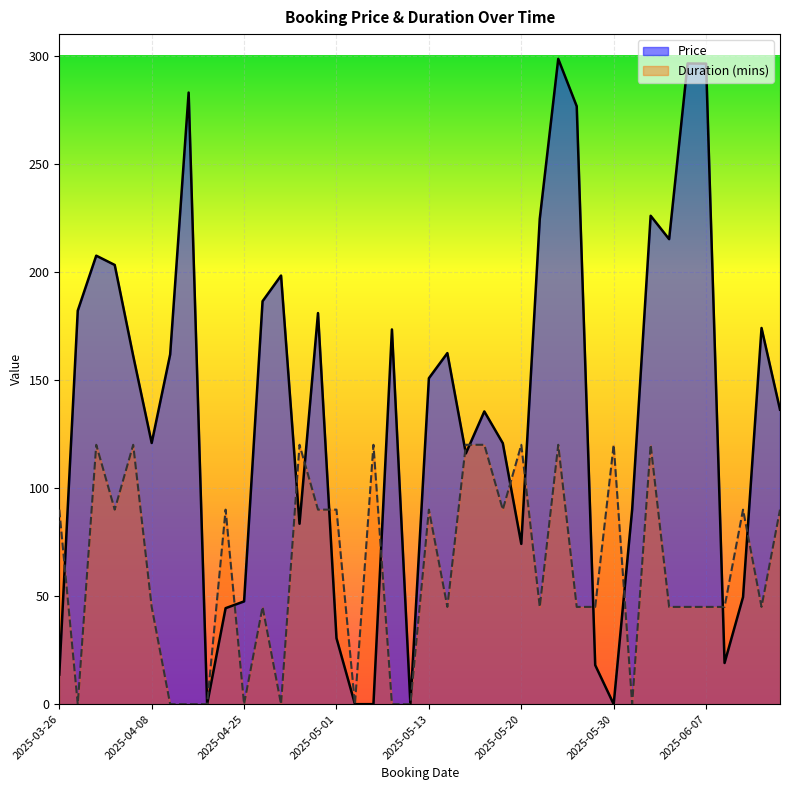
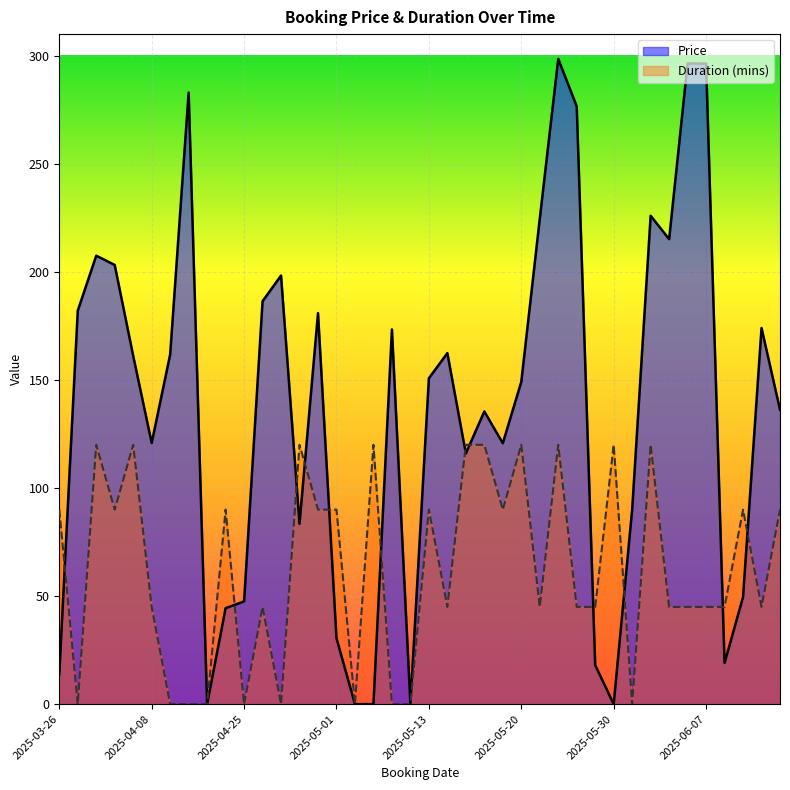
  {
    "Price": {
      "2025-03-26": 14,
      "2025-04-08": 121,
      "2025-05-01": 31,
      "2025-05-13": 151,
-     "2025-05-20": 74
+     "2025-05-20": 149
    },
    "Duration (mins)": {
      "2025-03-26": 90,
      "2025-04-08": 45,
      "2025-05-01": 90,
      "2025-05-13": 90,
      "2025-05-20": 120,
      "2025-06-07": 45
    }
  }
